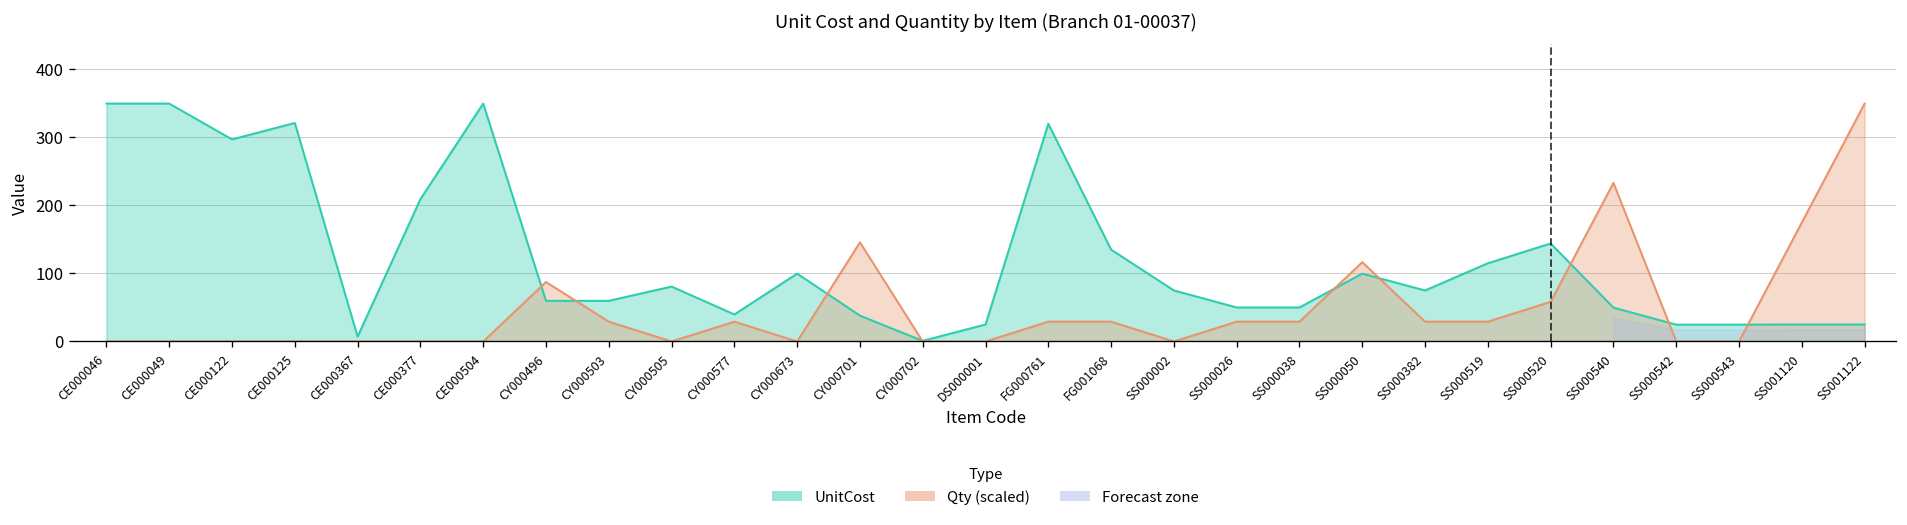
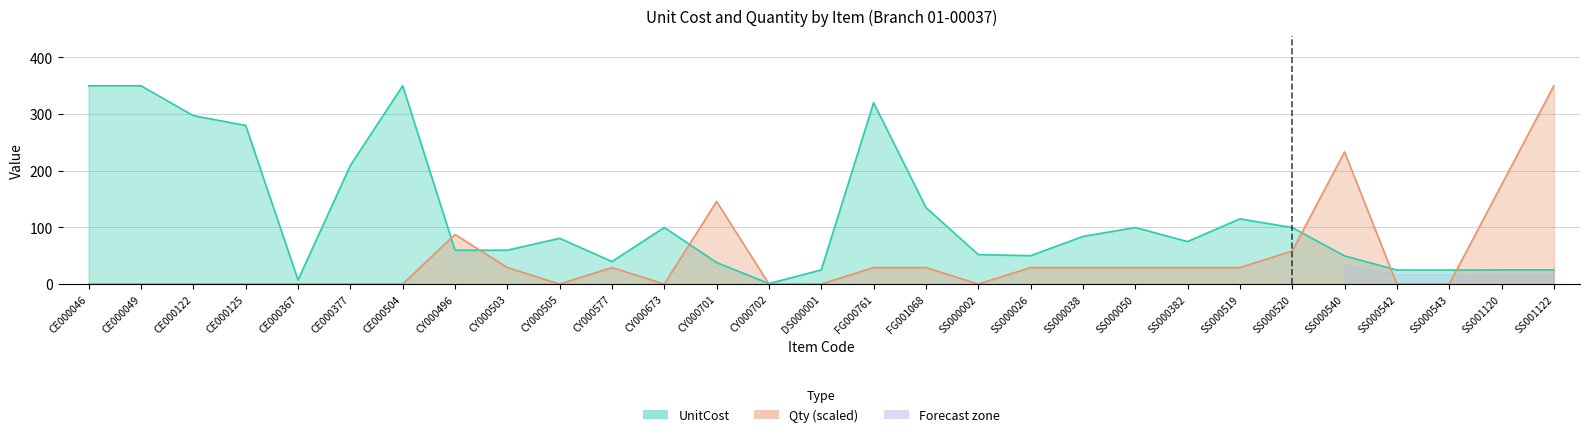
  {
    "UnitCost": {
      "CE000046": 350,
      "CE000049": 350,
      "CE000122": 300,
-     "CE000125": 320,
+     "CE000125": 280,
      "CE000367": 10,
      "CE000377": 210,
      "CE000504": 350,
      "CY000496": 60,
      "CY000503": 60,
      "CY000505": 80,
      "CY000577": 40,
      "CY000673": 100,
      "CY000701": 40,
      "DS000001": 30,
      "FG000761": 320,
      "FG001068": 140,
-     "SS000002": 80,
+     "SS000002": 50,
      "SS000026": 50,
-     "SS000038": 50,
+     "SS000038": 80,
      "SS000050": 100,
      "SS000382": 80,
      "SS000519": 120,
-     "SS000520": 140,
+     "SS000520": 100,
      "SS000540": 50,
      "SS000542": 20,
      "SS000543": 20,
      "SS001120": 30,
      "SS001122": 30
    },
    "Qty (scaled)": {
      "CE000046": 0,
      "CE000049": 0,
      "CE000122": 0,
      "CE000125": 0,
      "CE000367": 0,
      "CE000377": 0,
      "CE000504": 0,
      "CY000496": 90,
      "CY000503": 30,
      "CY000505": 0,
      "CY000577": 30,
      "CY000673": 0,
      "CY000701": 150,
      "DS000001": 0,
      "FG000761": 30,
      "FG001068": 30,
      "SS000002": 0,
      "SS000026": 30,
      "SS000038": 30,
-     "SS000050": 120,
+     "SS000050": 30,
      "SS000382": 30,
      "SS000519": 30,
      "SS000520": 60,
      "SS000540": 230,
      "SS000542": 0,
      "SS000543": 0,
      "SS001120": 170,
      "SS001122": 350
    },
    "Forecast zone": {
      "SS000540": 30,
      "SS000542": 20,
      "SS000543": 20,
      "SS001120": 20,
      "SS001122": 20
    }
  }
